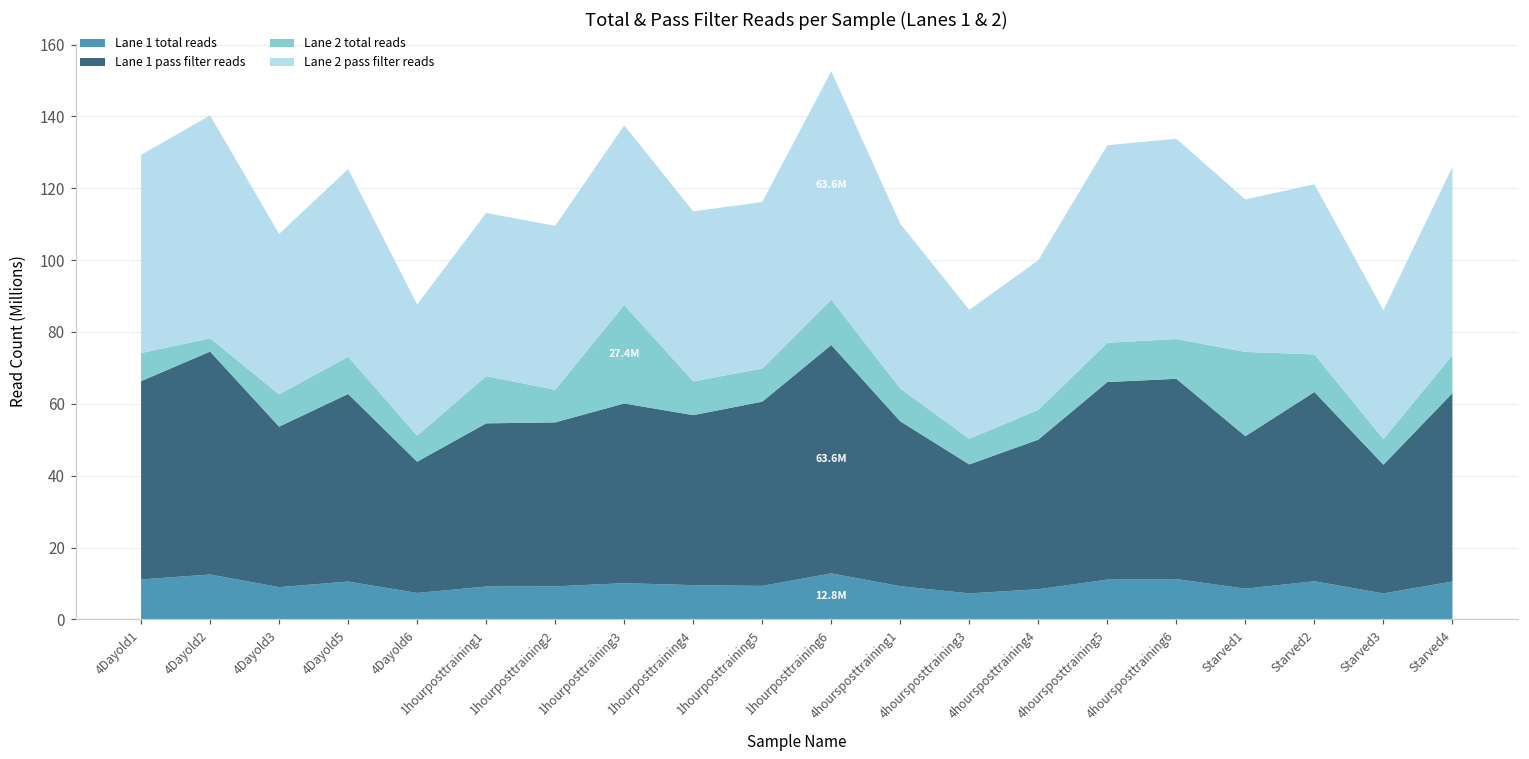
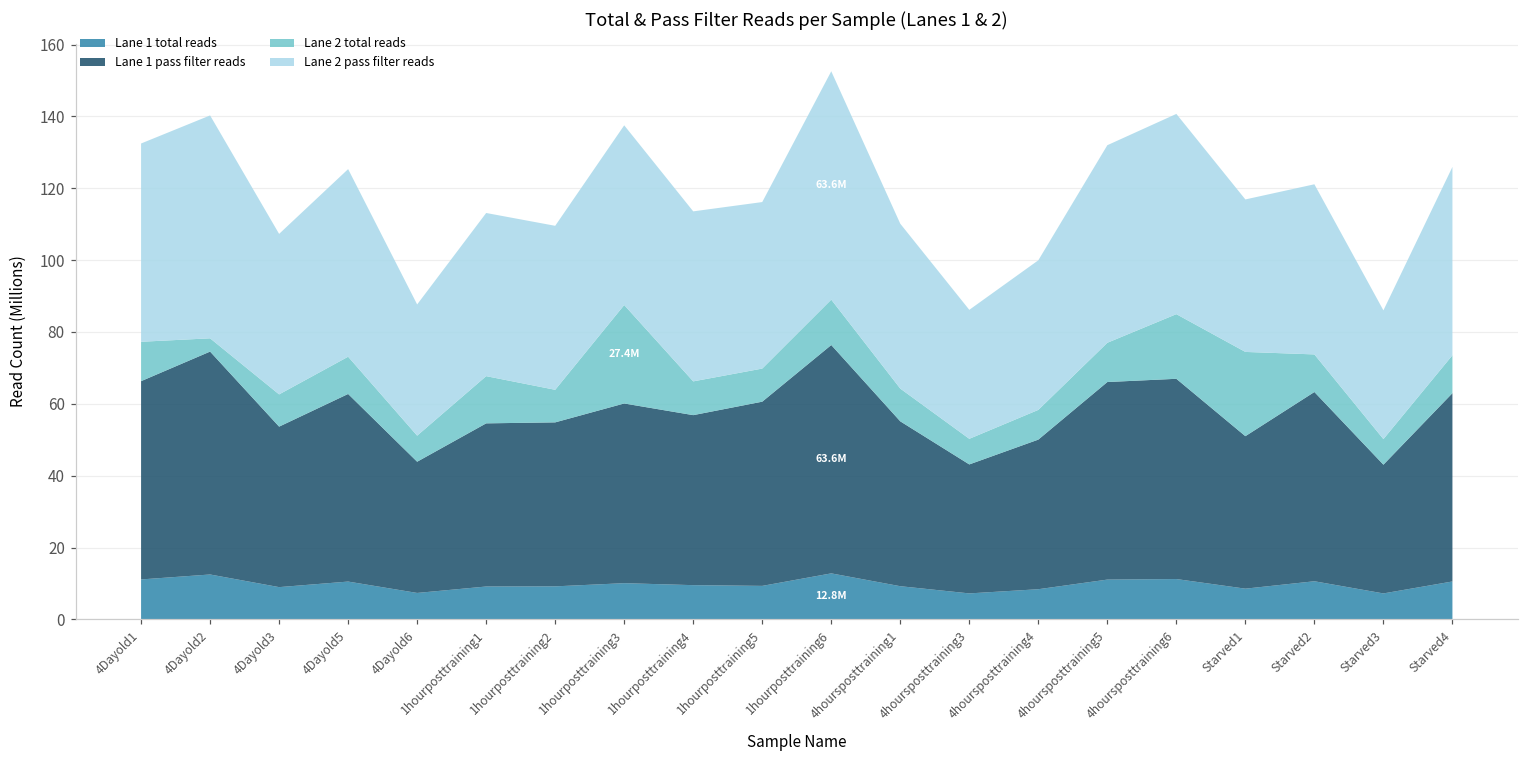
  {
    "Lane 1 total reads": {
      "1hourposttraining6": "12.8M"
    },
    "Lane 1 pass filter reads": {
      "4Dayold1": "55",
      "4Dayold2": "62",
      "4Dayold3": "45",
      "4Dayold5": "52",
      "4Dayold6": "37",
      "1hourposttraining1": "45",
      "1hourposttraining2": "46",
      "1hourposttraining3": "50",
      "1hourposttraining4": "47",
      "1hourposttraining5": "51",
      "1hourposttraining6": "64",
      "4hoursposttraining1": "46",
      "4hoursposttraining3": "36",
      "4hoursposttraining4": "42",
      "4hoursposttraining5": "55",
      "4hoursposttraining6": "56",
      "Starved1": "42",
      "Starved2": "53",
      "Starved3": "36",
      "Starved4": "52"
    },
    "Lane 2 total reads": {
-     "4Dayold1": "8",
+     "4Dayold1": "11",
      "4Dayold2": "4",
      "4Dayold3": "9",
      "4Dayold5": "10",
      "4Dayold6": "7",
      "1hourposttraining1": "13",
      "1hourposttraining2": "9",
      "1hourposttraining3": "27",
      "1hourposttraining4": "9",
      "1hourposttraining5": "9",
      "1hourposttraining6": "13",
      "4hoursposttraining1": "9",
      "4hoursposttraining3": "7",
      "4hoursposttraining4": "8",
      "4hoursposttraining5": "11",
-     "4hoursposttraining6": "11",
+     "4hoursposttraining6": "18",
      "Starved1": "23",
      "Starved2": "10",
      "Starved3": "7",
      "Starved4": "11"
    },
    "Lane 2 pass filter reads": {
      "4Dayold1": "55",
      "4Dayold2": "62",
      "4Dayold3": "45",
      "4Dayold5": "52",
      "4Dayold6": "37",
      "1hourposttraining1": "45",
      "1hourposttraining2": "46",
      "1hourposttraining3": "50",
      "1hourposttraining4": "47",
      "1hourposttraining5": "46",
      "1hourposttraining6": "64",
      "4hoursposttraining1": "46",
      "4hoursposttraining3": "36",
      "4hoursposttraining4": "42",
      "4hoursposttraining5": "55",
      "4hoursposttraining6": "56",
      "Starved1": "42",
      "Starved2": "47",
      "Starved3": "36",
      "Starved4": "52"
    }
  }
